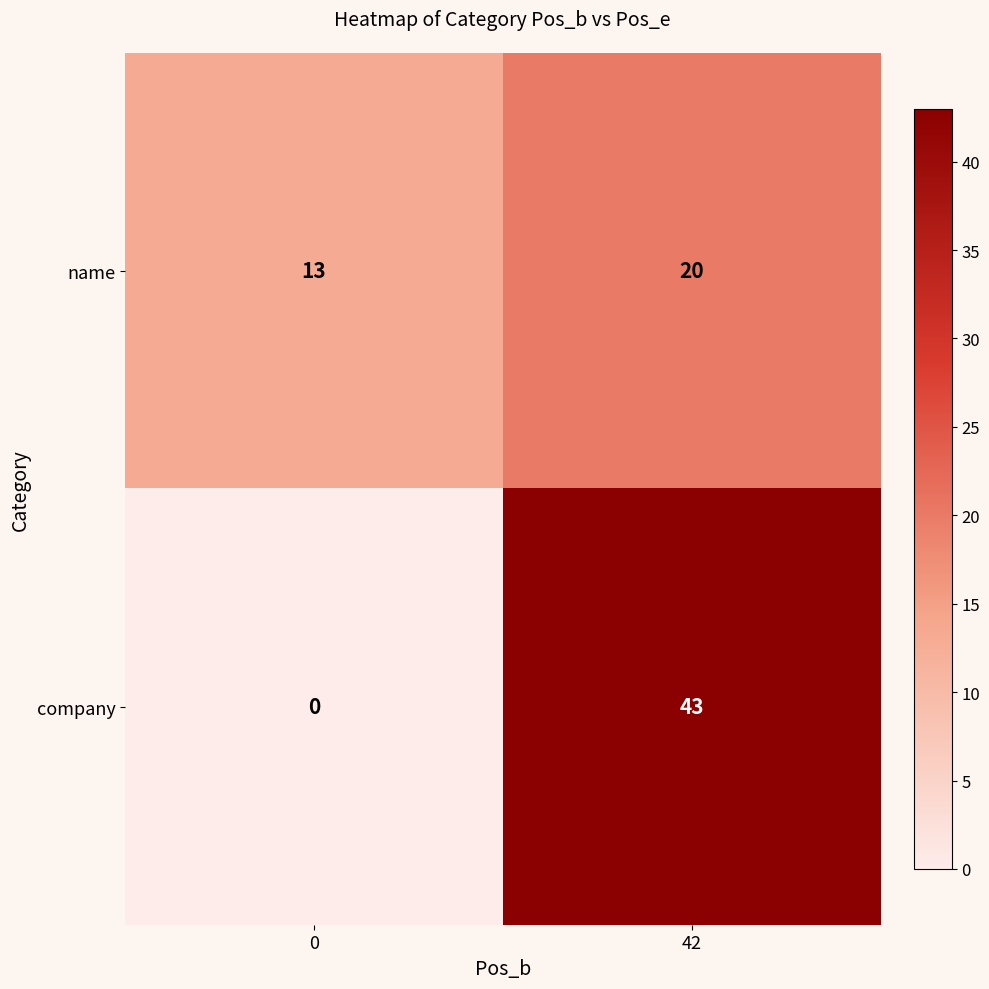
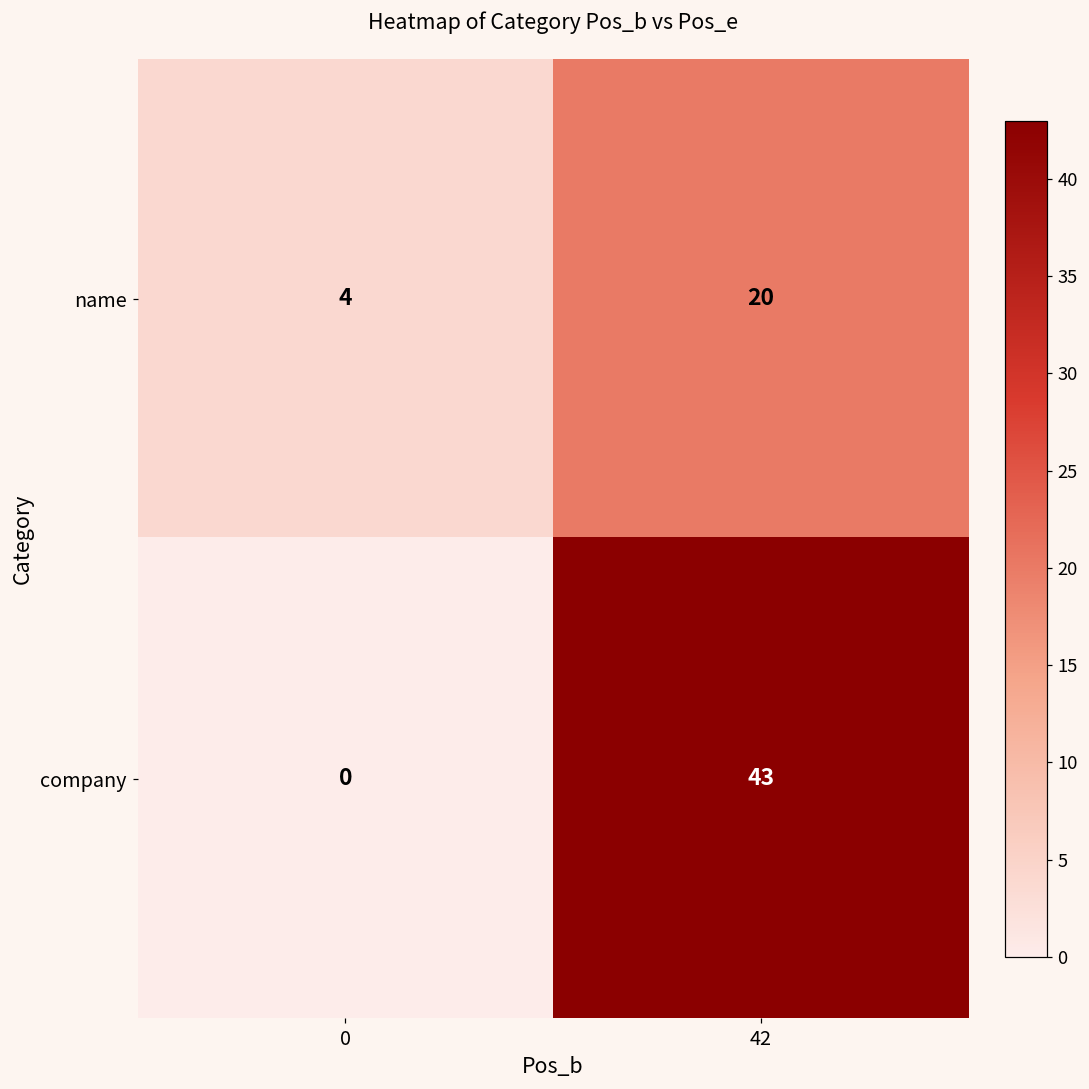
  {
    "name": {
-     "0": 13,
+     "0": 4,
      "42": 20
    },
    "company": {
      "0": 0,
      "42": 43
    }
  }
